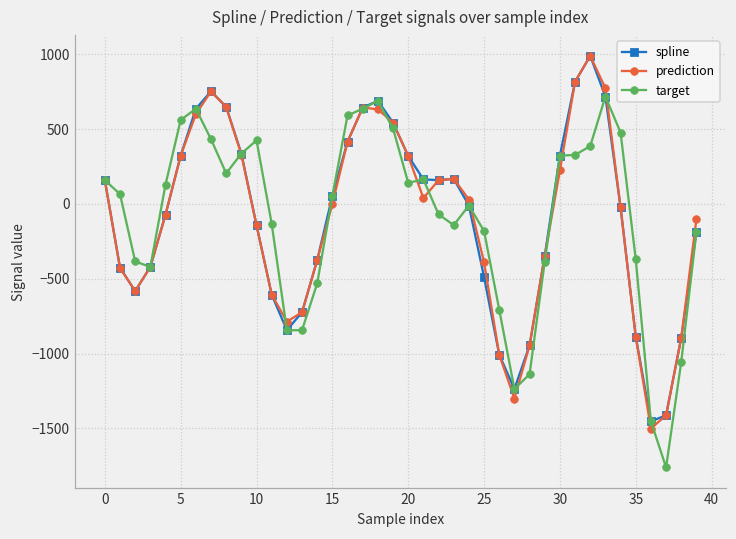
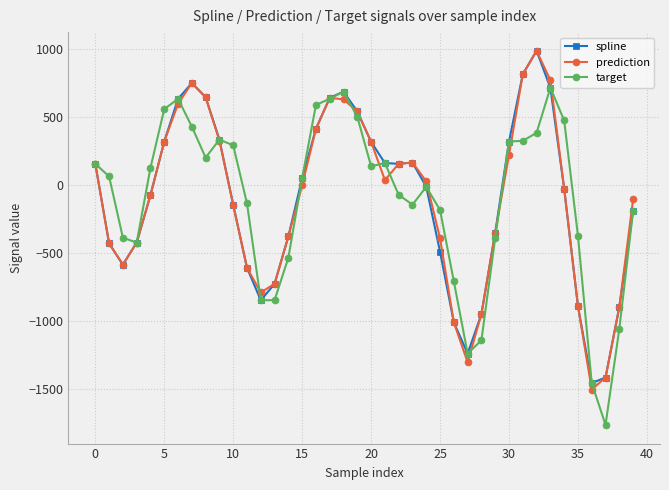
  {
    "spline": {
      "25": -490
    },
    "prediction": {
      "15": 0,
      "25": -390,
      "30": 220
    },
    "target": {
      "5": 560,
-     "10": 430,
+     "10": 290,
      "20": 140,
      "25": -180,
      "35": -370
    }
  }
